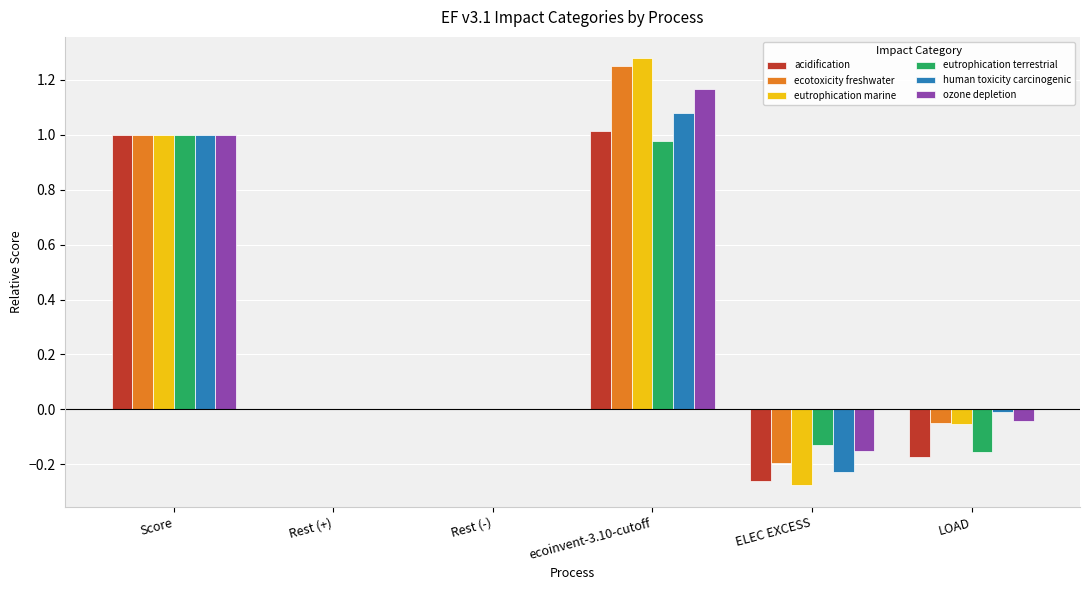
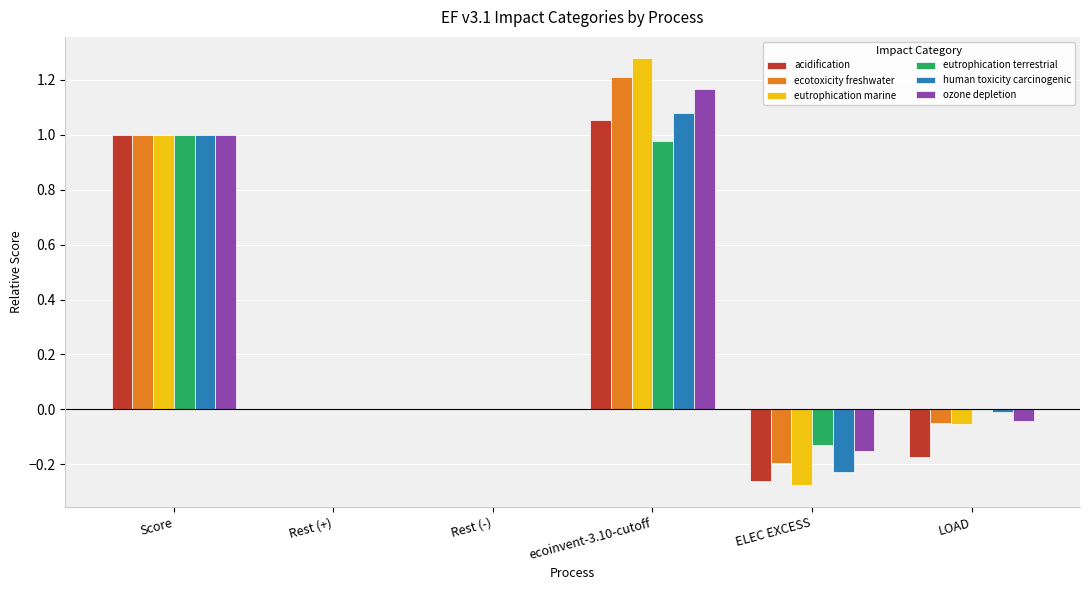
  {
    "acidification": {
      "Score": 1.00,
      "Rest (+)": 0.00,
-     "ecoinvent-3.10-cutoff": 1.02,
+     "ecoinvent-3.10-cutoff": 1.05,
      "ELEC EXCESS": -0.26,
      "LOAD": -0.17
    },
    "ecotoxicity freshwater": {
      "Score": 1.00,
      "Rest (+)": 0.00,
-     "ecoinvent-3.10-cutoff": 1.25,
+     "ecoinvent-3.10-cutoff": 1.21,
      "ELEC EXCESS": -0.19,
      "LOAD": -0.05
    },
    "eutrophication marine": {
      "Score": 1.00,
      "Rest (+)": 0.00,
      "ecoinvent-3.10-cutoff": 1.28,
      "ELEC EXCESS": -0.28,
      "LOAD": -0.05
    },
    "eutrophication terrestrial": {
      "Score": 1.00,
      "Rest (+)": 0.00,
      "ecoinvent-3.10-cutoff": 0.98,
      "ELEC EXCESS": -0.13,
-     "LOAD": -0.16
+     "LOAD": 0.00
    },
    "human toxicity carcinogenic": {
      "Score": 1.00,
      "Rest (+)": 0.00,
      "ecoinvent-3.10-cutoff": 1.08,
      "ELEC EXCESS": -0.23
    },
    "ozone depletion": {
      "Score": 1.00,
      "Rest (+)": 0.00,
      "ecoinvent-3.10-cutoff": 1.17,
      "ELEC EXCESS": -0.15,
      "LOAD": -0.04
    }
  }
